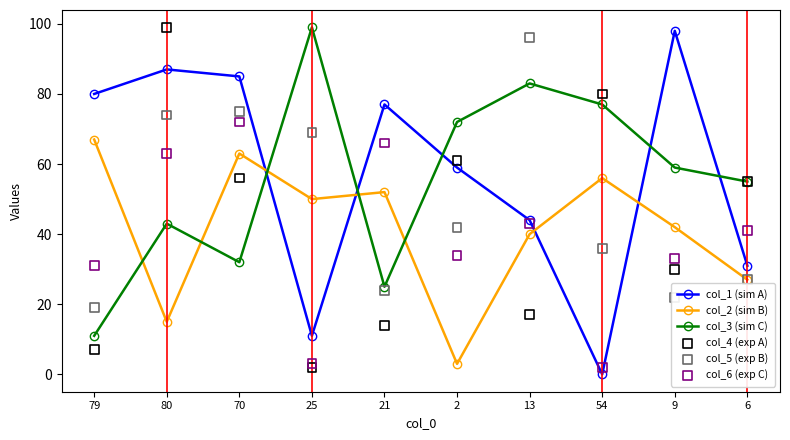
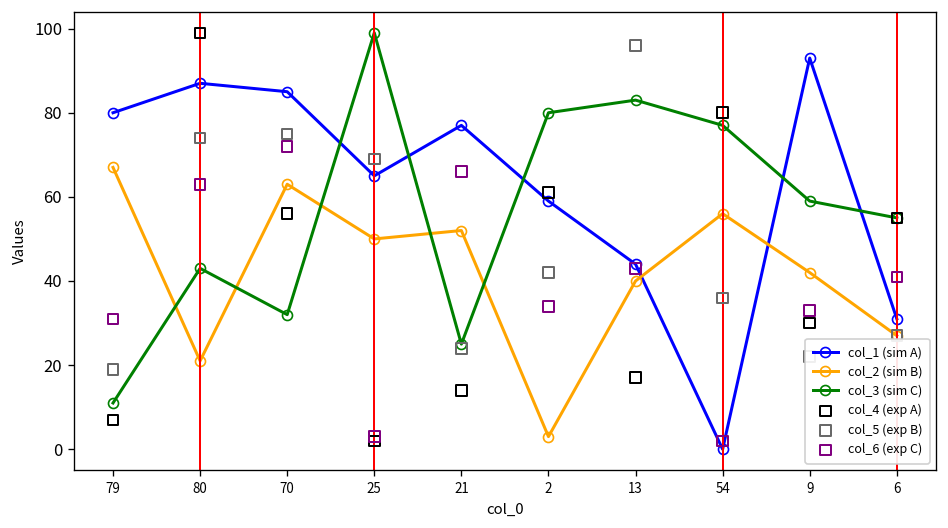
  {
    "col_1 (sim A)": {
      "79": 80,
      "80": 87,
      "70": 85,
-     "25": 11,
+     "25": 65,
      "21": 77,
      "2": 59,
      "13": 44,
      "54": 0,
-     "9": 98,
+     "9": 93,
      "6": 31
    },
    "col_2 (sim B)": {
      "79": 67,
-     "80": 15,
+     "80": 21,
      "70": 63,
      "25": 50,
      "21": 52,
      "2": 3,
      "13": 40,
      "54": 56,
      "9": 42
    },
    "col_3 (sim C)": {
      "79": 11,
      "80": 43,
      "70": 32,
      "25": 99,
      "21": 25,
-     "2": 72,
+     "2": 80,
      "13": 83,
      "54": 77,
      "9": 59
    }
  }
